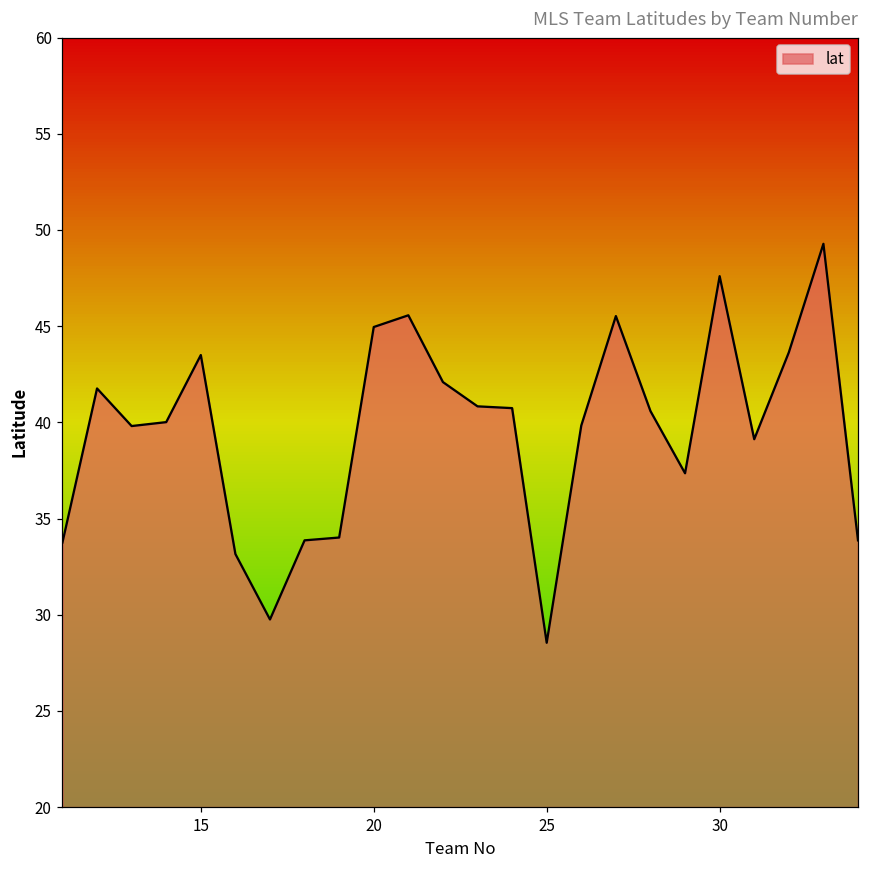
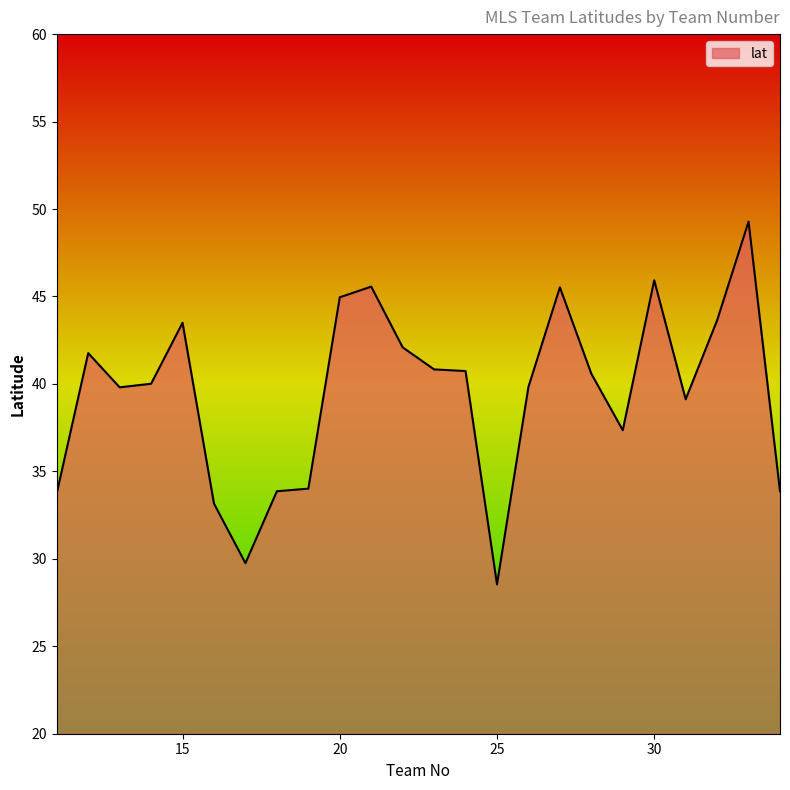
  {
    "15": 43.5,
    "20": 45.0,
    "25": 28.5,
-   "30": 47.6
+   "30": 45.9
  }
